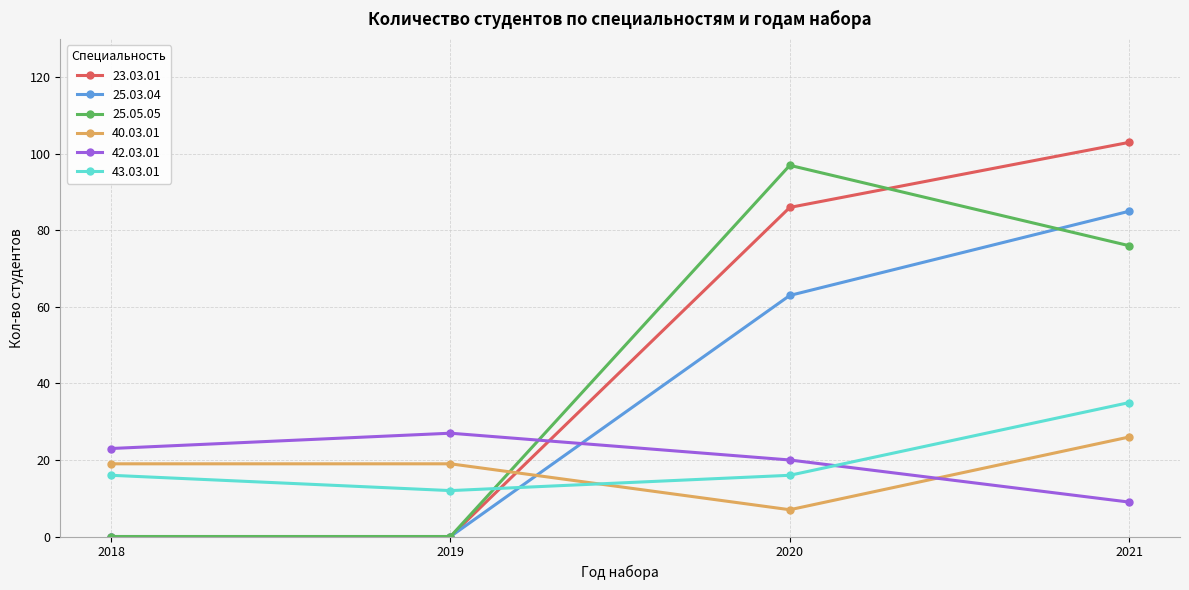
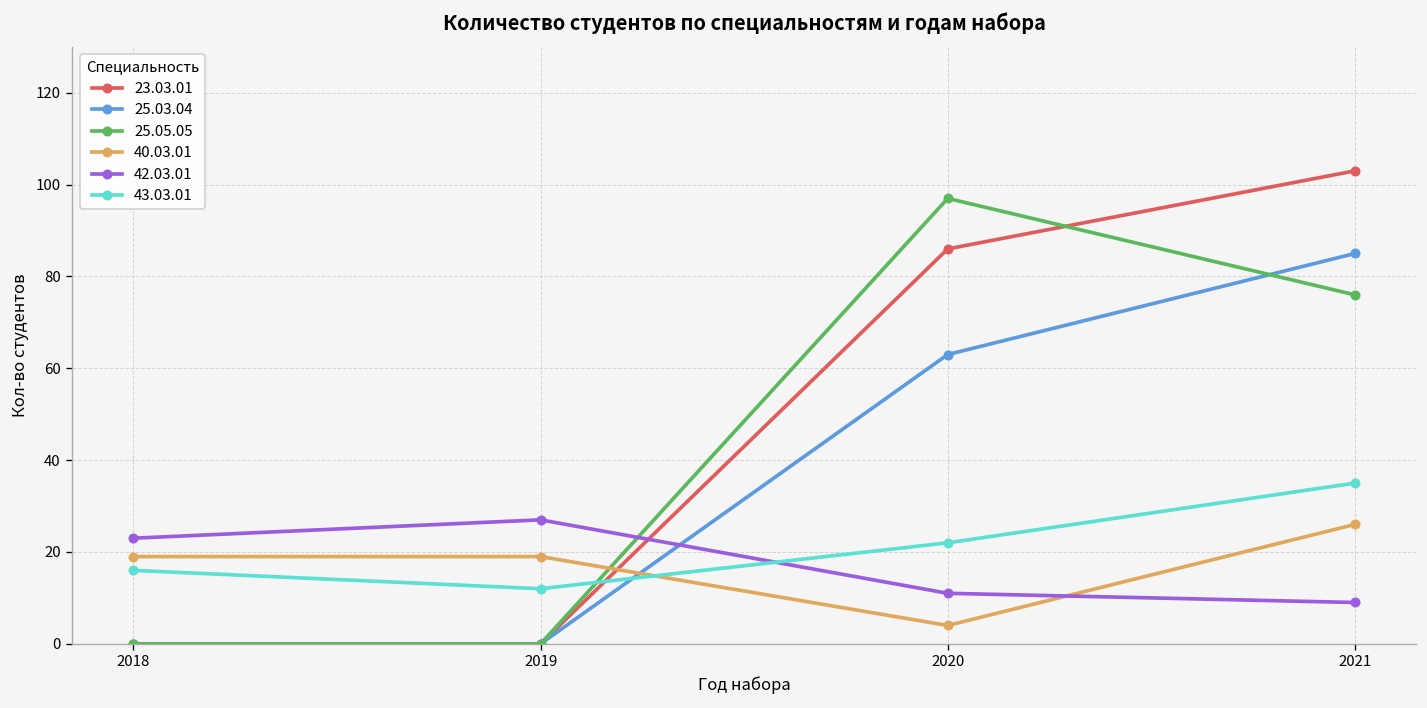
  {
    "23.03.01": {
      "2020": 86,
      "2021": 103
    },
    "25.03.04": {
      "2020": 63,
      "2021": 85
    },
    "25.05.05": {
      "2020": 97,
      "2021": 76
    },
    "40.03.01": {
      "2018": 19,
      "2019": 19,
-     "2020": 7,
+     "2020": 4,
      "2021": 26
    },
    "42.03.01": {
      "2018": 23,
      "2019": 27,
-     "2020": 20,
+     "2020": 11,
      "2021": 9
    },
    "43.03.01": {
      "2018": 16,
      "2019": 12,
-     "2020": 16,
+     "2020": 22,
      "2021": 35
    }
  }
